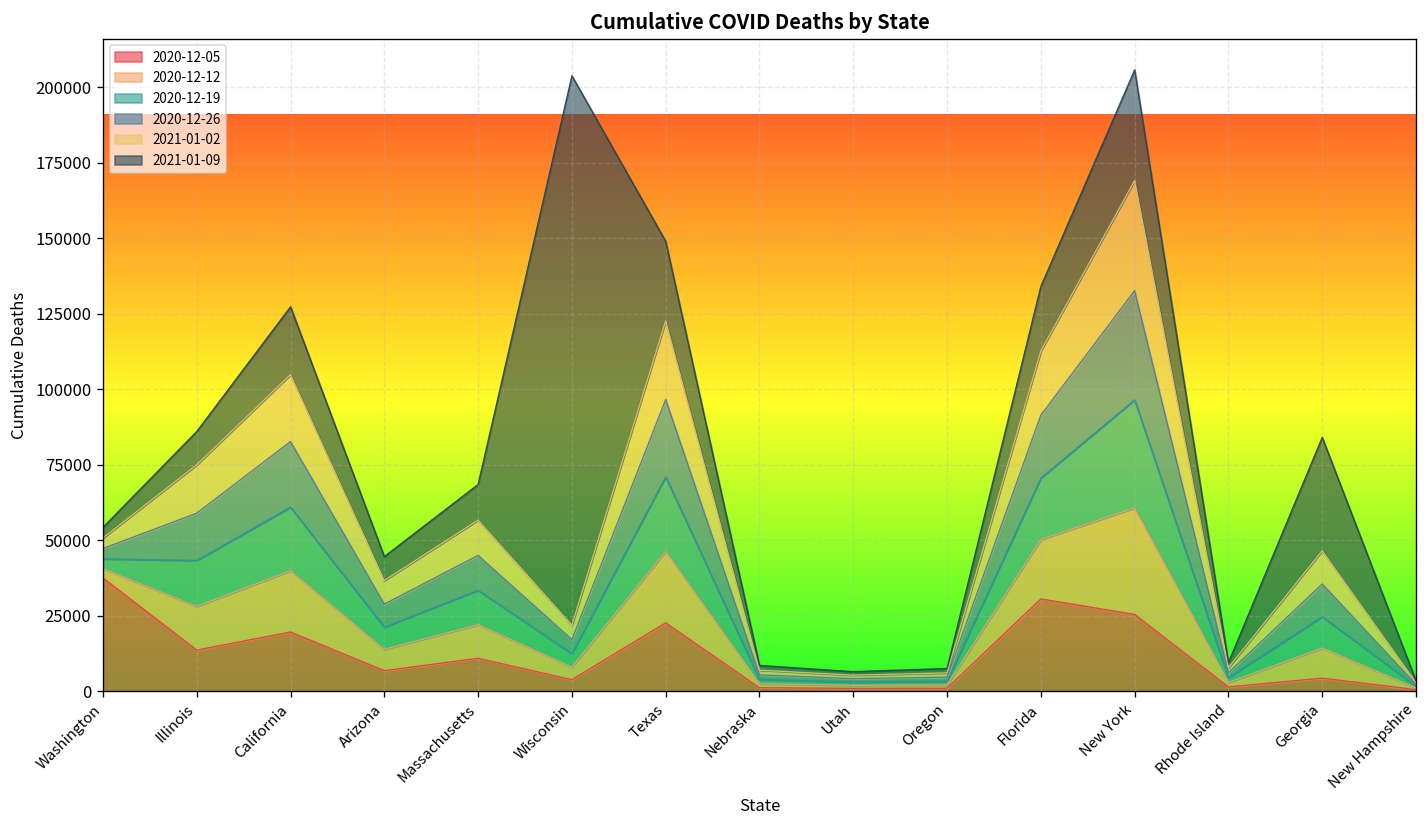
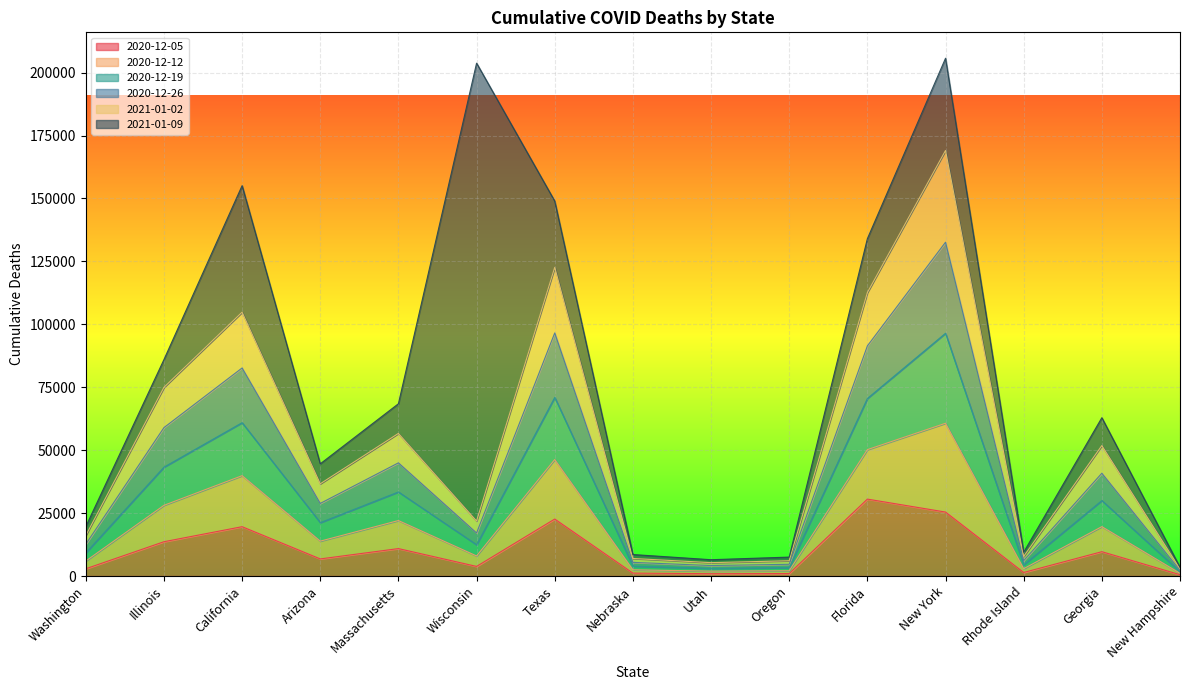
  {
    "2020-12-05": {
-     "Washington": 38000,
+     "Washington": 3000,
      "Illinois": 14000,
      "California": 20000,
      "Arizona": 7000,
      "Massachusetts": 11000,
      "Wisconsin": 4000,
      "Texas": 23000,
      "Nebraska": 1000,
      "Utah": 1000,
      "Oregon": 1000,
      "Florida": 31000,
      "New York": 25000,
      "Rhode Island": 1000,
-     "Georgia": 4000
+     "Georgia": 10000
    },
    "2021-01-09": {
      "Washington": 4000,
      "Illinois": 11000,
-     "California": 22000,
+     "California": 50000,
      "Arizona": 8000,
      "Massachusetts": 12000,
      "Wisconsin": 182000,
      "Texas": 26000,
      "Nebraska": 2000,
      "Utah": 1000,
      "Oregon": 1000,
      "Florida": 21000,
      "New York": 37000,
      "Rhode Island": 2000,
-     "Georgia": 38000
+     "Georgia": 11000
    }
  }
